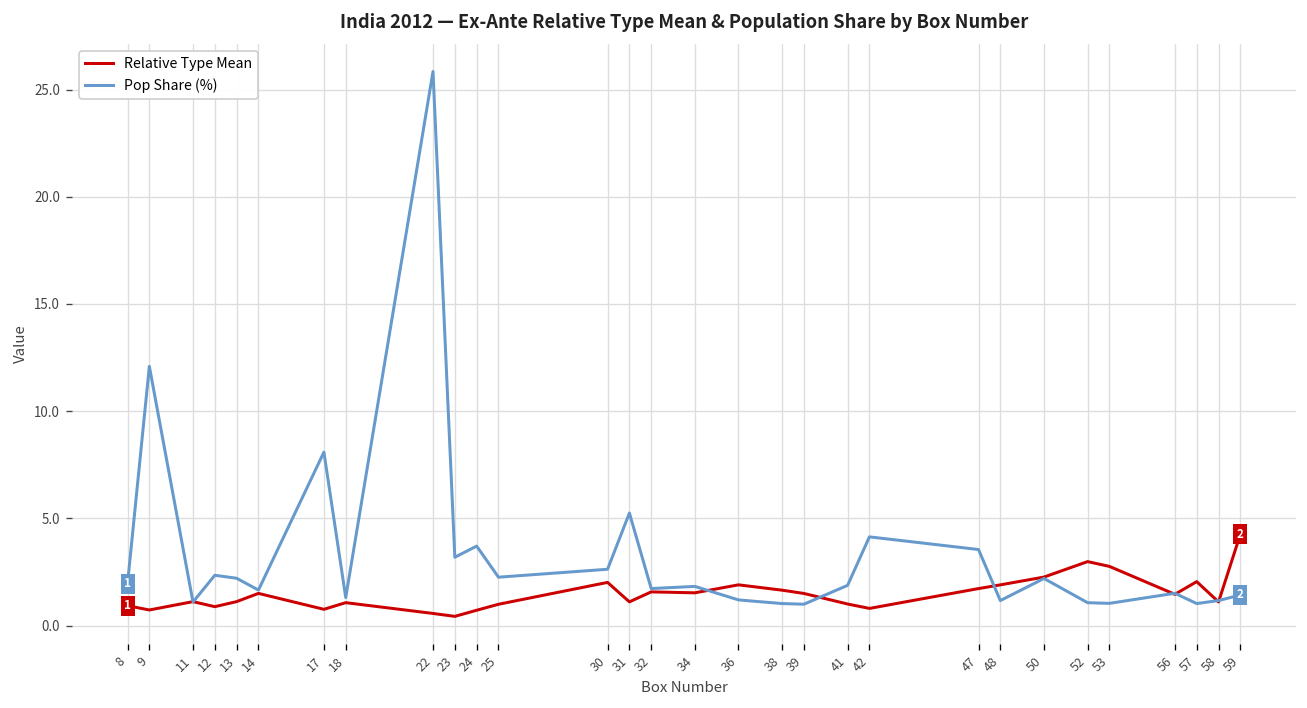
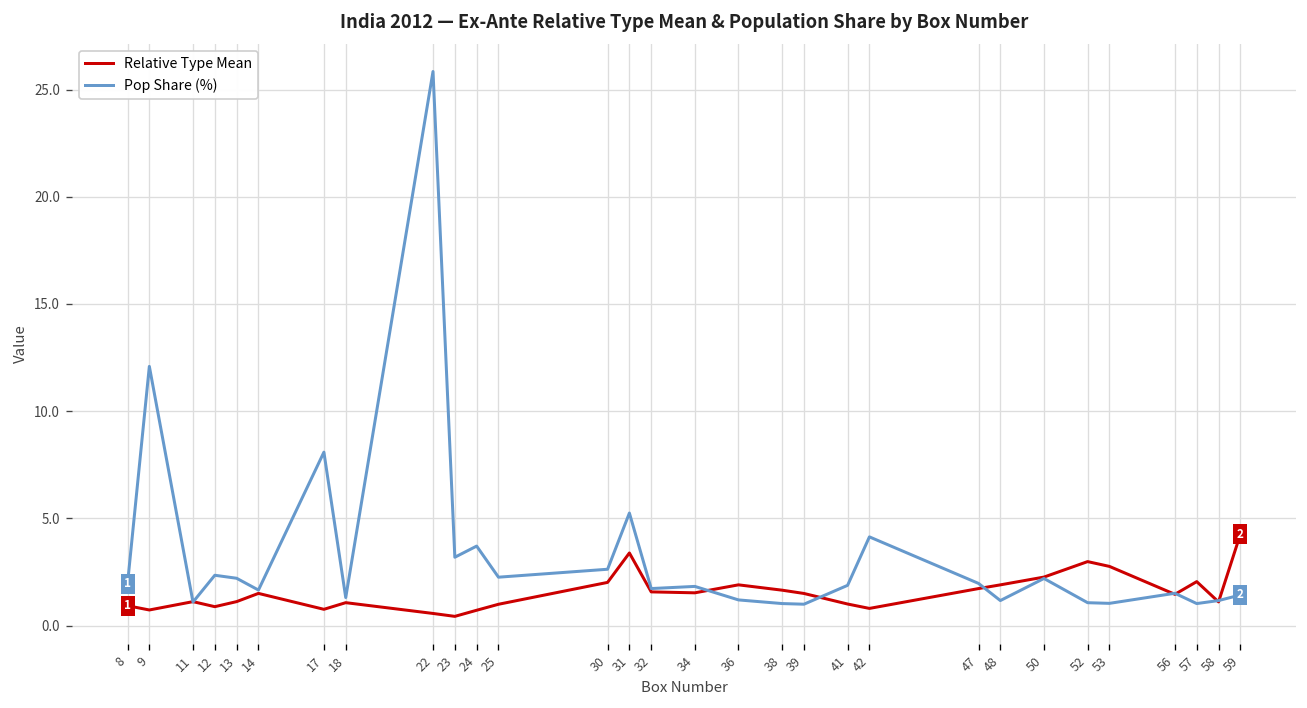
  {
    "Relative Type Mean": {
      "12": 0.9,
      "13": 1.1,
      "14": 1.5,
      "17": 0.8,
      "18": 1.1,
      "22": 0.6,
      "23": 0.4,
      "24": 0.7,
      "25": 1.0,
      "30": 2.0,
-     "31": 1.1,
+     "31": 3.4,
      "32": 1.6,
      "34": 1.5,
      "36": 1.9,
      "38": 1.7,
      "39": 1.5,
      "41": 1.0,
      "42": 0.8,
      "47": 1.7,
      "48": 1.9,
      "52": 3.0,
      "53": 2.8
    },
    "Pop Share (%)": {
      "9": 12.1,
      "12": 2.4,
      "13": 2.2,
      "14": 1.7,
      "17": 8.1,
      "18": 1.3,
      "22": 25.8,
      "23": 3.2,
      "24": 3.7,
      "25": 2.3,
      "30": 2.6,
      "31": 5.3,
      "32": 1.7,
      "34": 1.8,
      "36": 1.2,
      "38": 1.0,
      "39": 1.0,
      "41": 1.9,
      "42": 4.1,
-     "47": 3.6,
+     "47": 2.0,
      "48": 1.2,
      "52": 1.1,
      "53": 1.0,
      "57": 1.0
    }
  }
